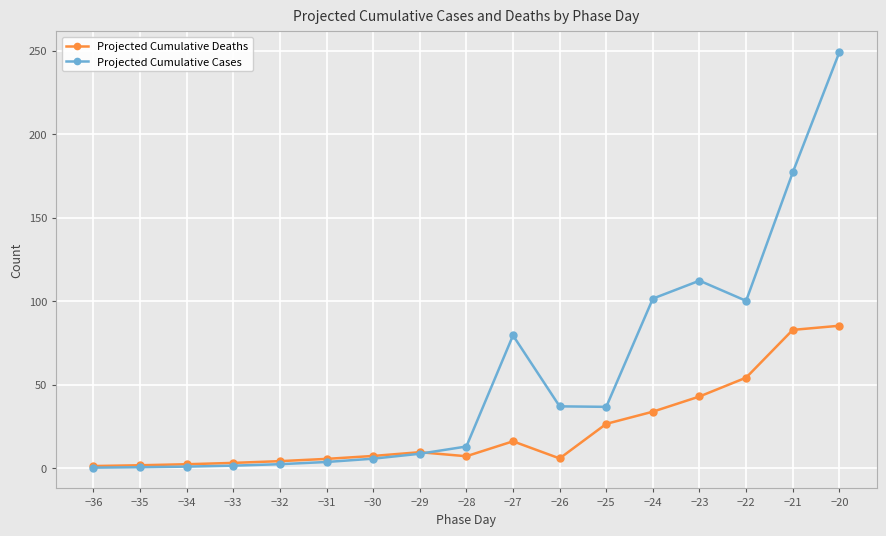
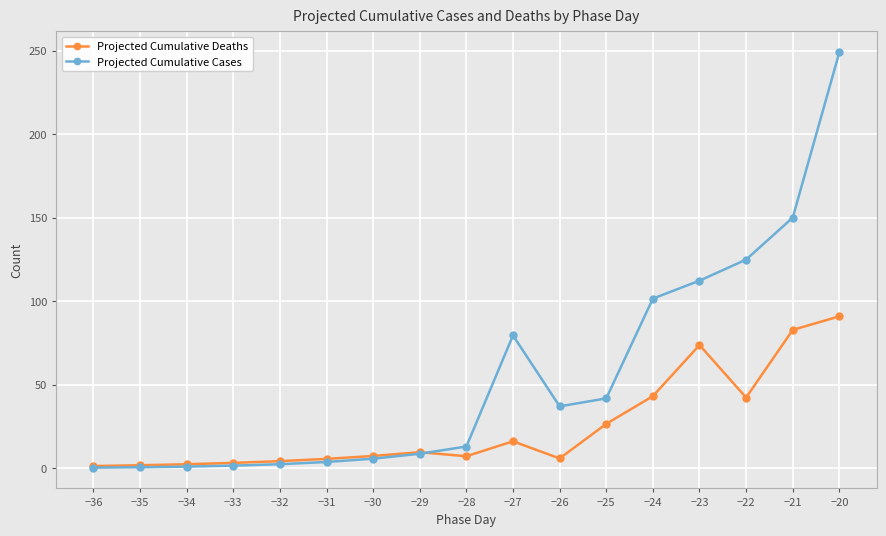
  {
    "Projected Cumulative Deaths": {
      "−33": 3,
      "−32": 4,
      "−31": 6,
      "−30": 7,
      "−28": 7,
      "−27": 16,
      "−26": 6,
      "−25": 27,
-     "−24": 34,
-     "−23": 43,
-     "−22": 54,
+     "−24": 43,
+     "−23": 74,
+     "−22": 42,
      "−21": 83,
-     "−20": 85
+     "−20": 91
    },
    "Projected Cumulative Cases": {
      "−33": 2,
      "−32": 2,
      "−31": 4,
      "−30": 6,
      "−28": 13,
      "−27": 80,
      "−26": 37,
-     "−25": 37,
+     "−25": 42,
      "−24": 102,
      "−23": 112,
-     "−22": 100,
-     "−21": 177,
+     "−22": 125,
+     "−21": 150,
      "−20": 249
    }
  }
